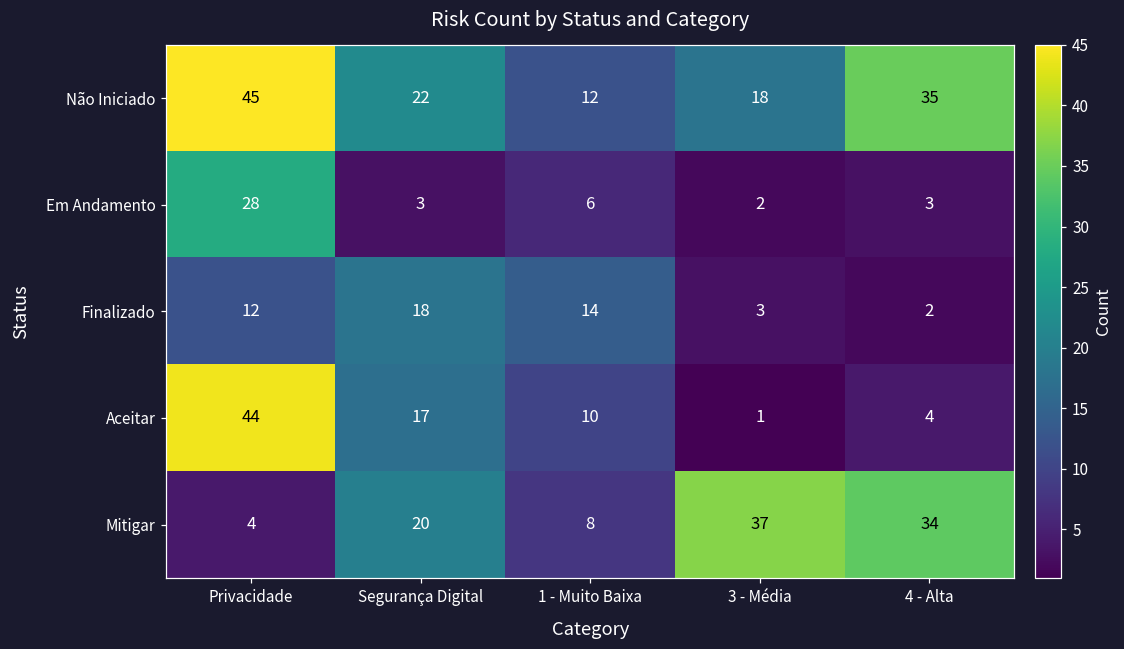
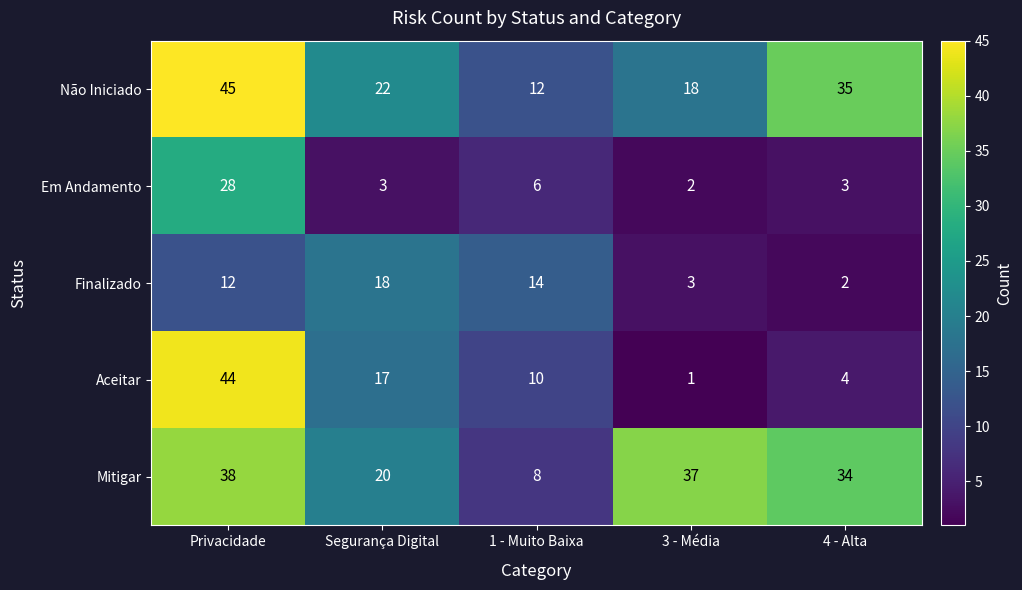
  {
    "Não Iniciado": {
      "Privacidade": 45,
      "Segurança Digital": 22,
      "1 - Muito Baixa": 12,
      "3 - Média": 18,
      "4 - Alta": 35
    },
    "Em Andamento": {
      "Privacidade": 28,
      "Segurança Digital": 3,
      "1 - Muito Baixa": 6,
      "3 - Média": 2,
      "4 - Alta": 3
    },
    "Finalizado": {
      "Privacidade": 12,
      "Segurança Digital": 18,
      "1 - Muito Baixa": 14,
      "3 - Média": 3,
      "4 - Alta": 2
    },
    "Aceitar": {
      "Privacidade": 44,
      "Segurança Digital": 17,
      "1 - Muito Baixa": 10,
      "3 - Média": 1,
      "4 - Alta": 4
    },
    "Mitigar": {
-     "Privacidade": 4,
+     "Privacidade": 38,
      "Segurança Digital": 20,
      "1 - Muito Baixa": 8,
      "3 - Média": 37,
      "4 - Alta": 34
    }
  }
